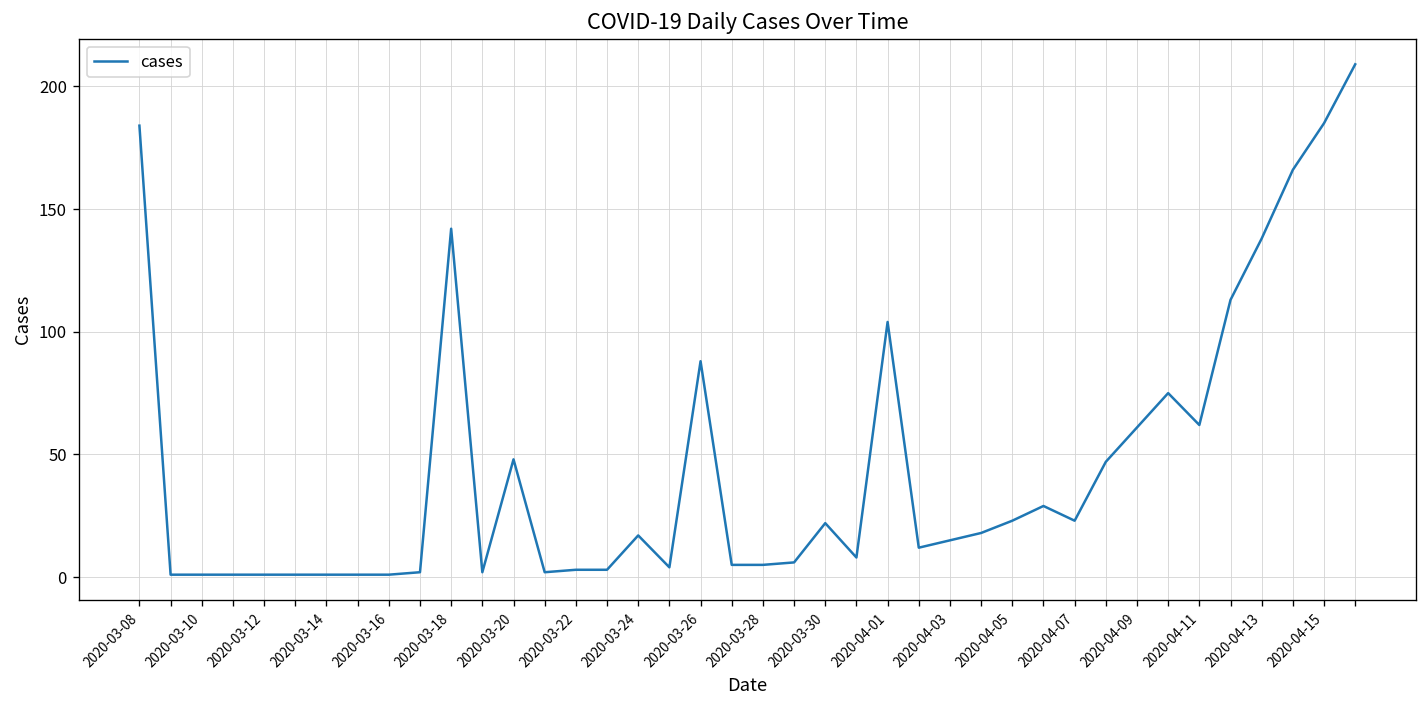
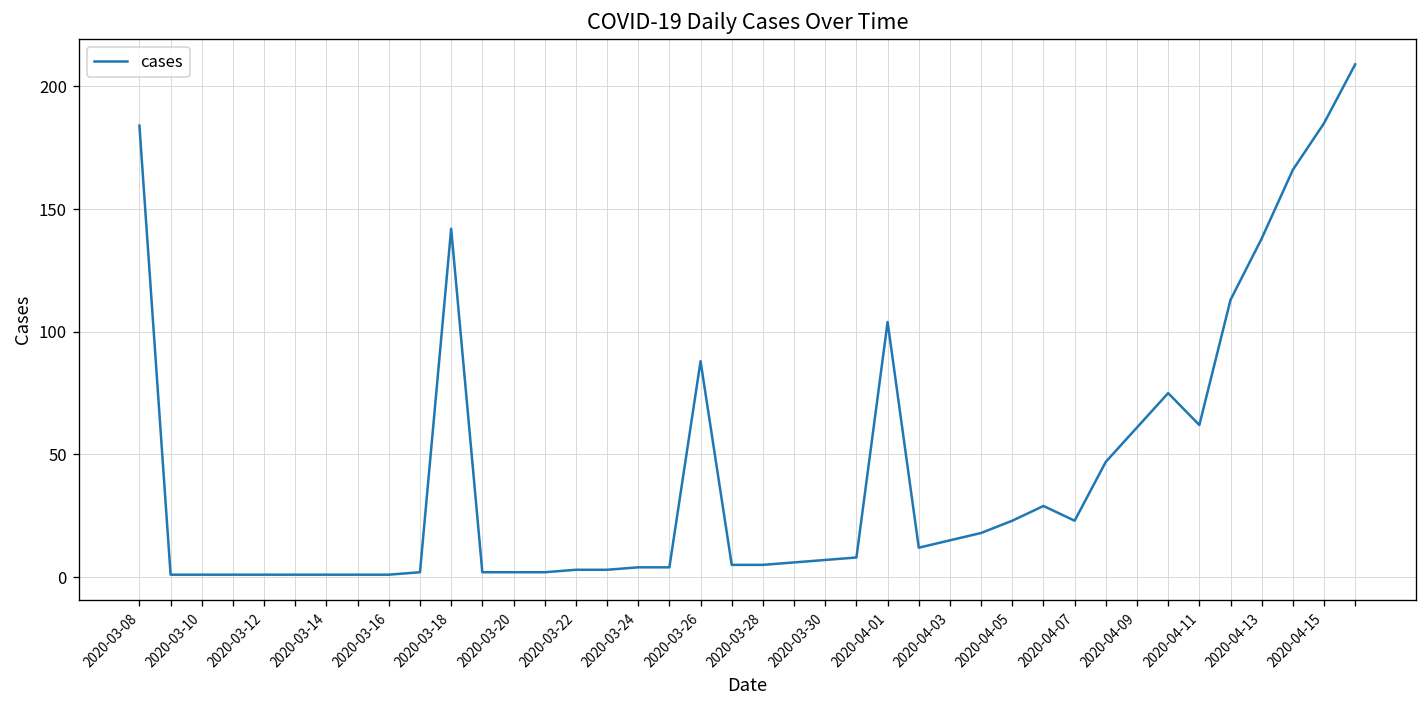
  {
    "2020-03-08": 184,
    "2020-03-10": 1,
    "2020-03-12": 1,
    "2020-03-14": 1,
    "2020-03-16": 1,
    "2020-03-18": 142,
-   "2020-03-20": 48,
+   "2020-03-20": 2,
    "2020-03-22": 3,
-   "2020-03-24": 17,
+   "2020-03-24": 4,
    "2020-03-26": 88,
    "2020-03-28": 5,
-   "2020-03-30": 22,
+   "2020-03-30": 7,
    "2020-04-01": 104,
    "2020-04-03": 15,
    "2020-04-05": 23,
    "2020-04-07": 23,
    "2020-04-09": 61,
    "2020-04-11": 62,
    "2020-04-13": 138,
    "2020-04-15": 185
  }
